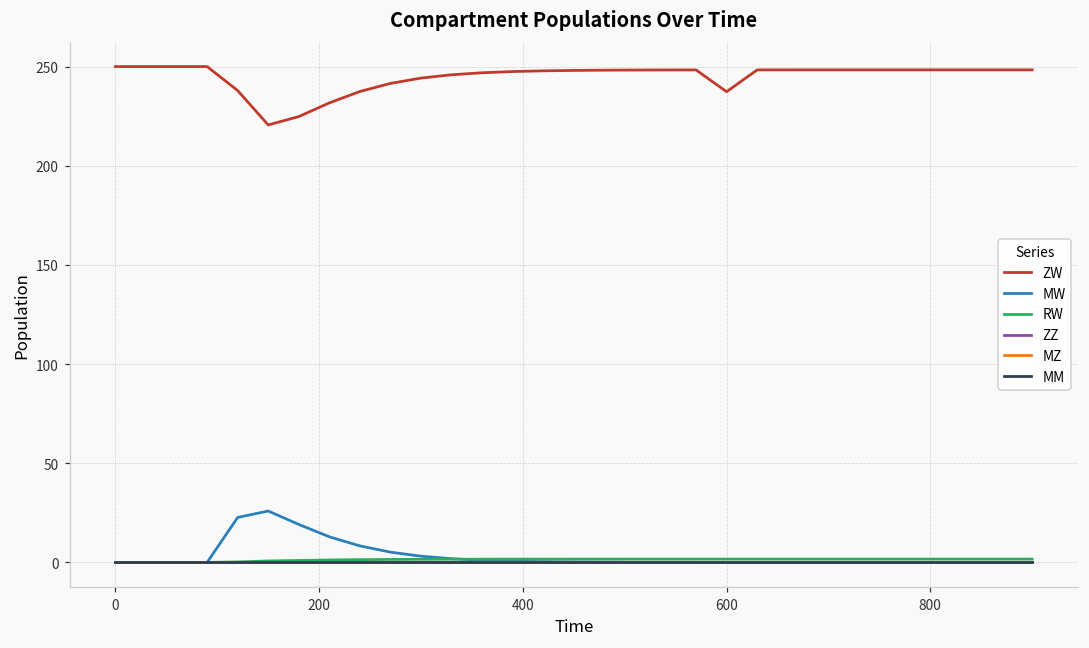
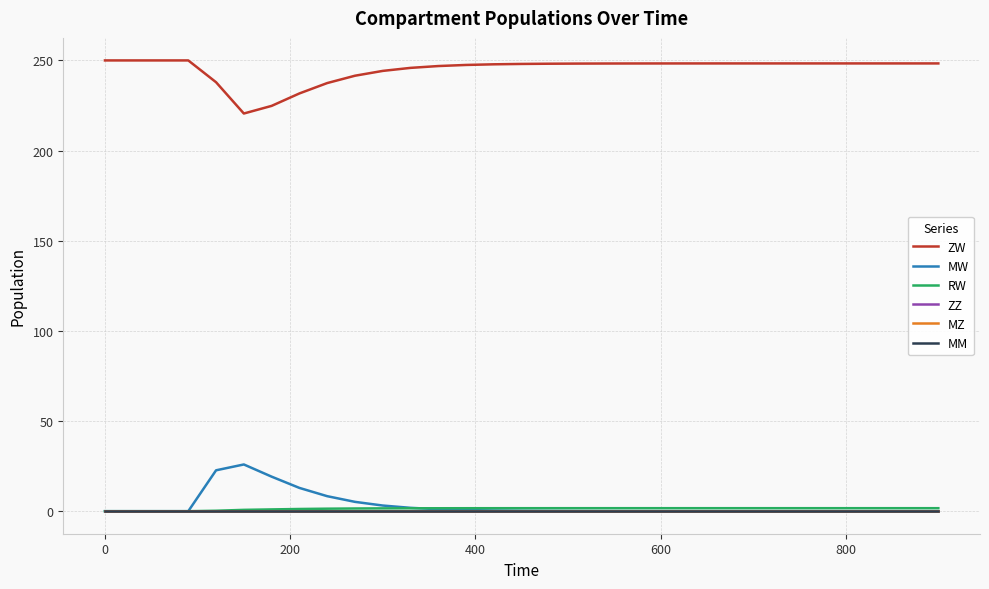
  {
    "ZW": {
      "0": 250,
-     "600": 237
+     "600": 248
    },
    "RW": {
      "600": 2
    }
  }
